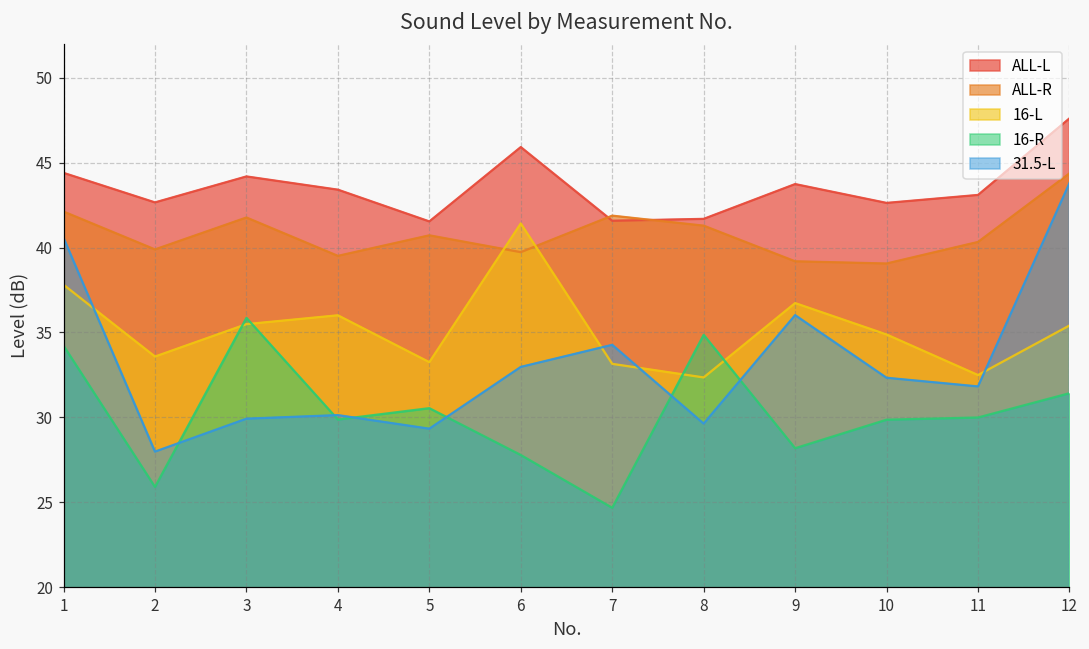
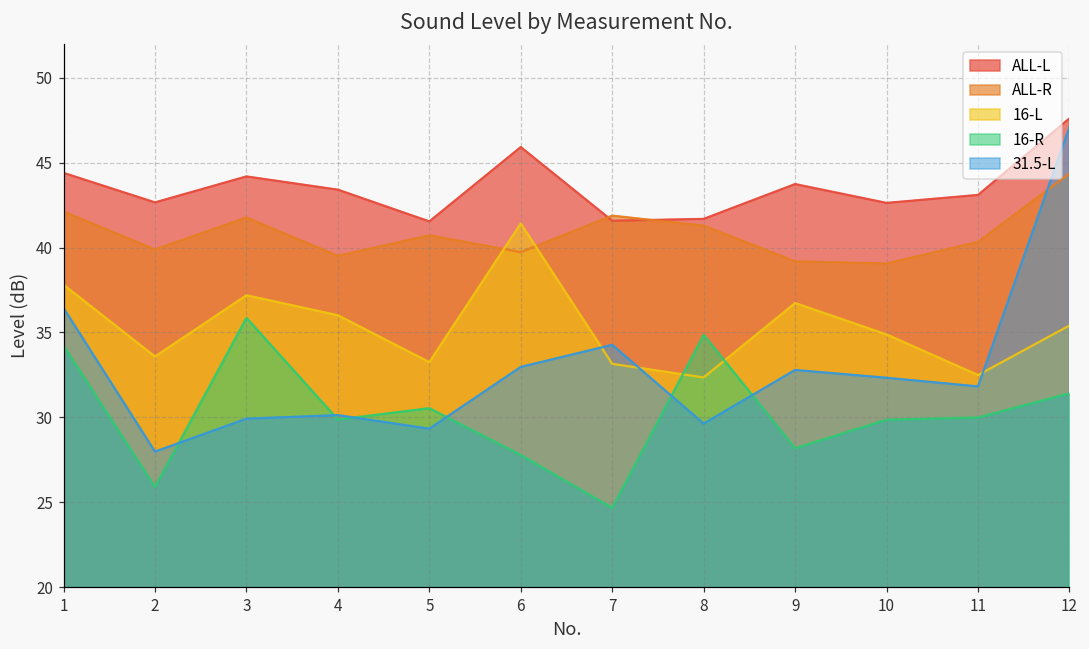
  {
    "16-L": {
      "1": 37.8,
      "2": 33.6,
-     "3": 35.5,
+     "3": 37.2,
      "4": 36.0,
      "5": 33.3,
      "6": 41.4,
      "7": 33.2,
      "8": 32.4,
      "9": 36.7,
      "10": 34.9,
      "11": 32.5,
      "12": 35.4
    },
    "16-R": {
      "1": 34.2,
      "2": 25.9,
      "3": 35.9,
      "4": 29.9,
      "5": 30.5,
      "6": 27.8,
      "7": 24.7,
      "8": 34.9,
      "9": 28.2,
      "10": 29.9,
      "11": 30.0,
      "12": 31.4
    },
    "31.5-L": {
-     "1": 40.6,
+     "1": 36.4,
      "2": 28.0,
      "3": 29.9,
      "4": 30.1,
      "5": 29.3,
      "6": 33.0,
      "7": 34.3,
      "8": 29.6,
-     "9": 36.0,
+     "9": 32.8,
      "10": 32.3,
      "11": 31.8,
-     "12": 43.8
+     "12": 47.1
    }
  }
